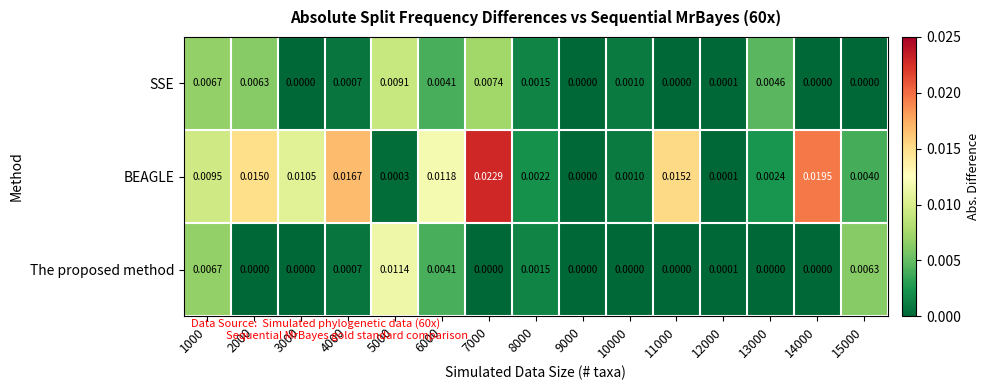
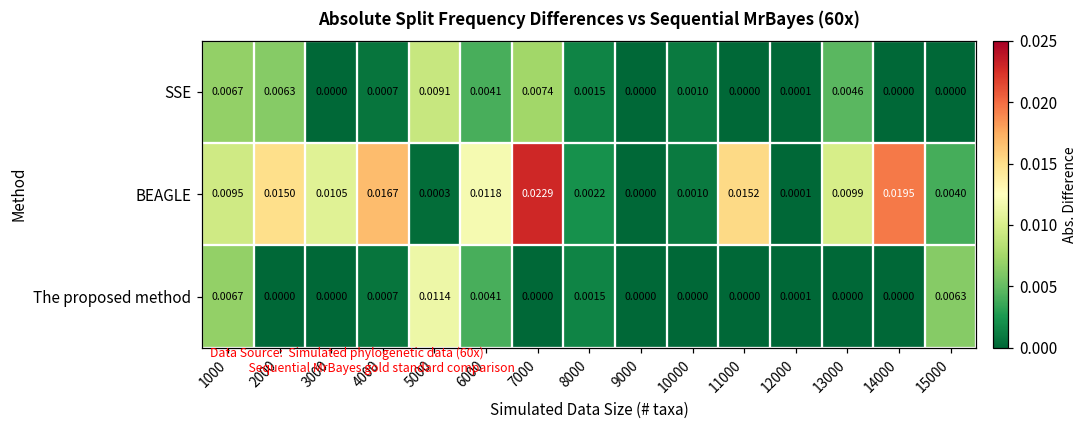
  {
    "SSE": {
      "1000": 0.0067,
      "2000": 0.0063,
      "3000": 0.0000,
      "4000": 0.0007,
      "5000": 0.0091,
      "6000": 0.0041,
      "7000": 0.0074,
      "8000": 0.0015,
      "9000": 0.0000,
      "10000": 0.0010,
      "11000": 0.0000,
      "12000": 0.0001,
      "13000": 0.0046,
      "14000": 0.0000,
      "15000": 0.0000
    },
    "BEAGLE": {
      "1000": 0.0095,
      "2000": 0.0150,
      "3000": 0.0105,
      "4000": 0.0167,
      "5000": 0.0003,
      "6000": 0.0118,
      "7000": 0.0229,
      "8000": 0.0022,
      "9000": 0.0000,
      "10000": 0.0010,
      "11000": 0.0152,
      "12000": 0.0001,
-     "13000": 0.0024,
+     "13000": 0.0099,
      "14000": 0.0195,
      "15000": 0.0040
    },
    "The proposed method": {
      "1000": 0.0067,
      "2000": 0.0000,
      "3000": 0.0000,
      "4000": 0.0007,
      "5000": 0.0114,
      "6000": 0.0041,
      "7000": 0.0000,
      "8000": 0.0015,
      "9000": 0.0000,
      "10000": 0.0000,
      "11000": 0.0000,
      "12000": 0.0001,
      "13000": 0.0000,
      "14000": 0.0000,
      "15000": 0.0063
    }
  }
